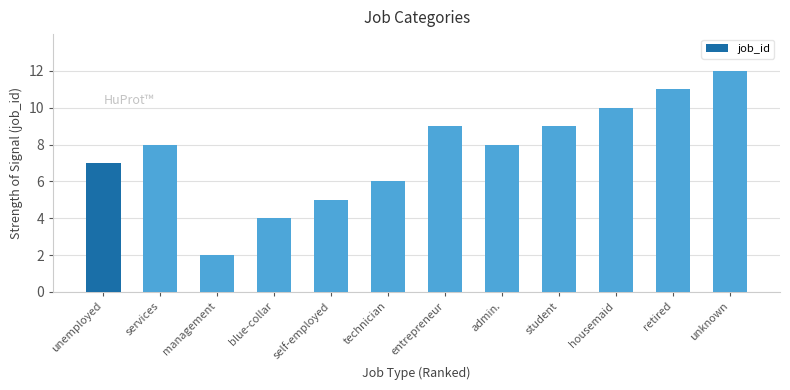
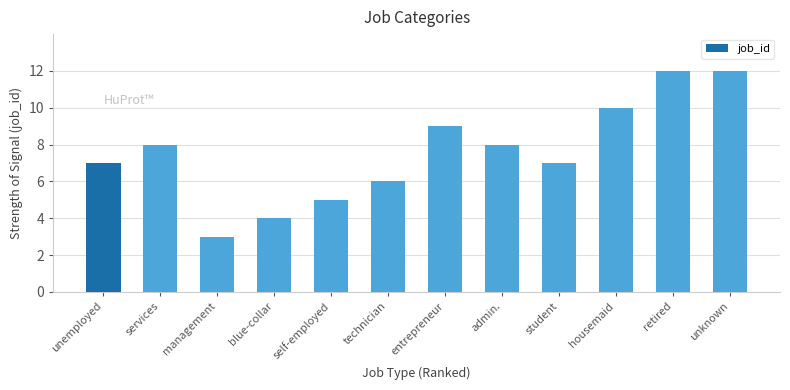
  {
    "unemployed": 7,
    "services": 8,
-   "management": 2,
+   "management": 3,
    "blue-collar": 4,
    "self-employed": 5,
    "technician": 6,
    "entrepreneur": 9,
    "admin.": 8,
-   "student": 9,
+   "student": 7,
    "housemaid": 10,
-   "retired": 11,
+   "retired": 12,
    "unknown": 12
  }
